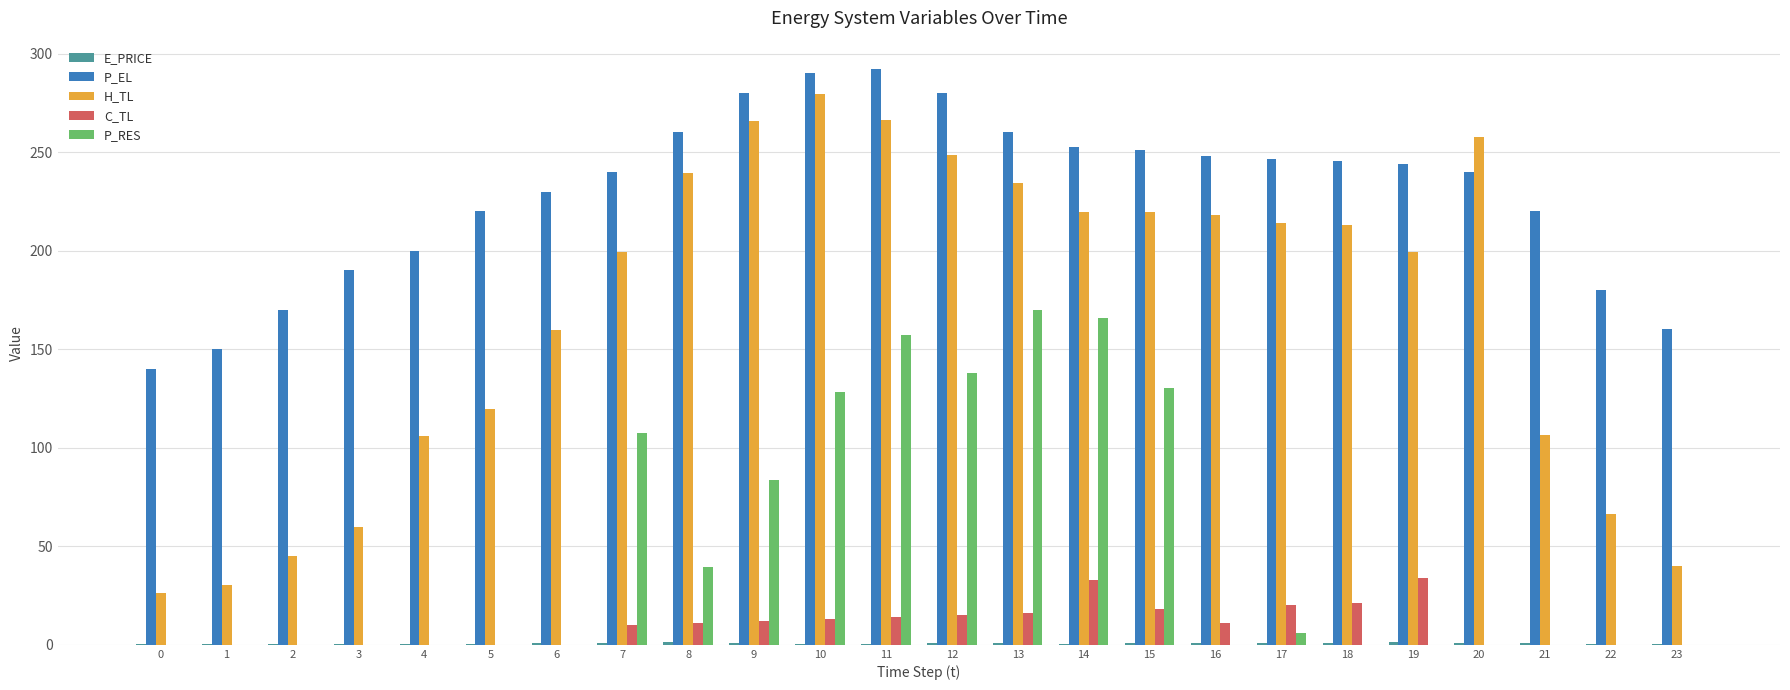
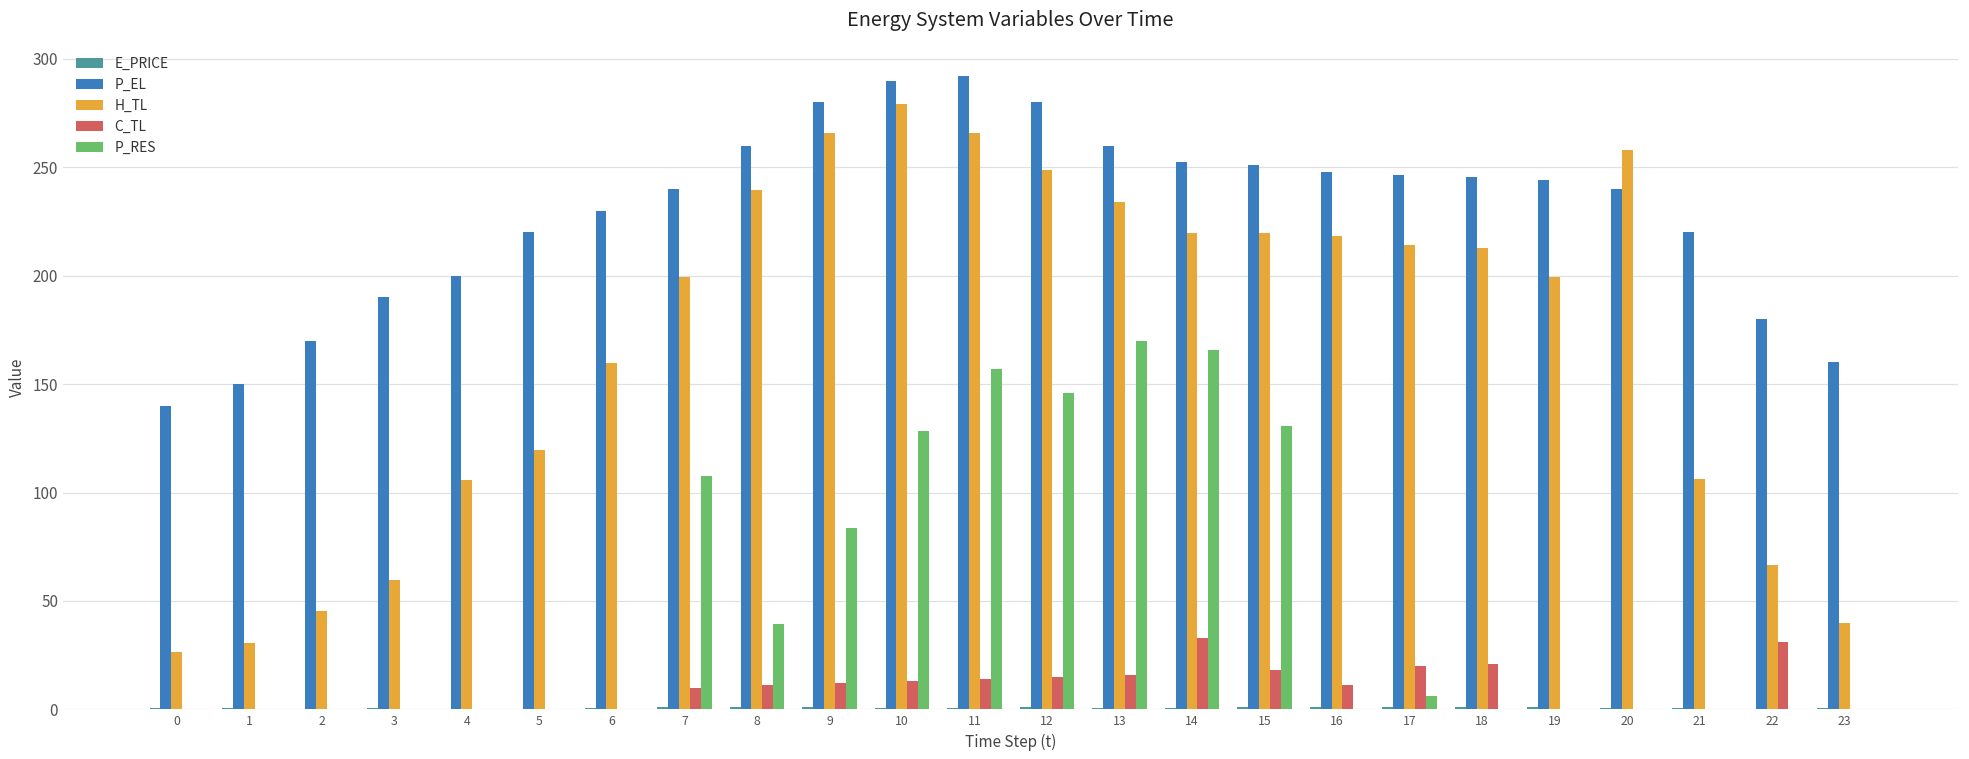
  {
    "H_TL": {
      "0": 27,
      "1": 31,
      "2": 45,
      "3": 60,
      "4": 106,
      "5": 120,
      "6": 160,
      "7": 199,
      "8": 239,
      "9": 266,
      "10": 279,
      "11": 266,
      "12": 249,
      "13": 234,
      "14": 220,
      "15": 220,
      "16": 218,
      "17": 214,
      "18": 213,
      "19": 200,
      "20": 258,
      "21": 106,
      "22": 67,
      "23": 40
    },
    "C_TL": {
      "0": 0,
      "1": 0,
      "2": 0,
      "3": 0,
      "4": 0,
      "5": 0,
      "6": 0,
      "7": 10,
      "8": 11,
      "9": 12,
      "10": 13,
      "11": 14,
      "12": 15,
      "13": 16,
      "14": 33,
      "15": 18,
      "16": 11,
      "17": 20,
      "18": 21,
-     "19": 34,
+     "19": 0,
      "20": 0,
      "21": 0,
-     "22": 0,
+     "22": 31,
      "23": 0
    },
    "P_RES": {
      "0": 0,
      "1": 0,
      "2": 0,
      "3": 0,
      "4": 0,
      "5": 0,
      "6": 0,
      "7": 108,
      "8": 39,
      "9": 84,
      "10": 128,
      "11": 157,
-     "12": 138,
+     "12": 146,
      "13": 170,
      "14": 166,
      "15": 131,
      "16": 0,
      "17": 6,
      "18": 0,
      "19": 0,
      "20": 0,
      "21": 0,
      "22": 0,
      "23": 0
    }
  }
